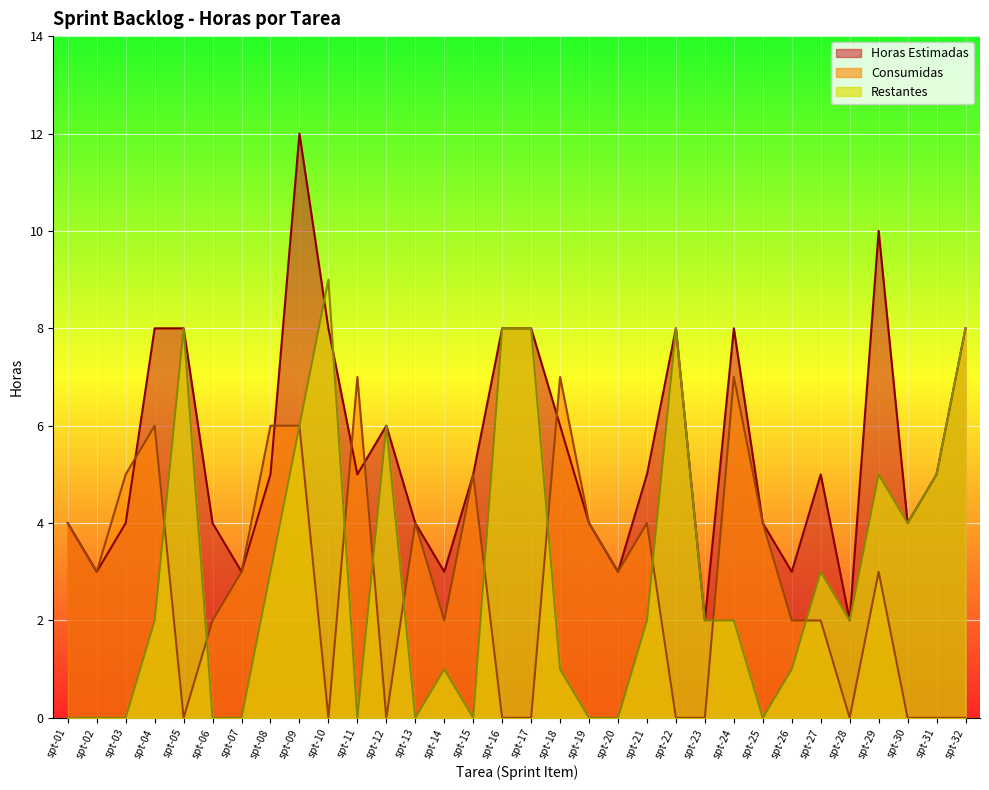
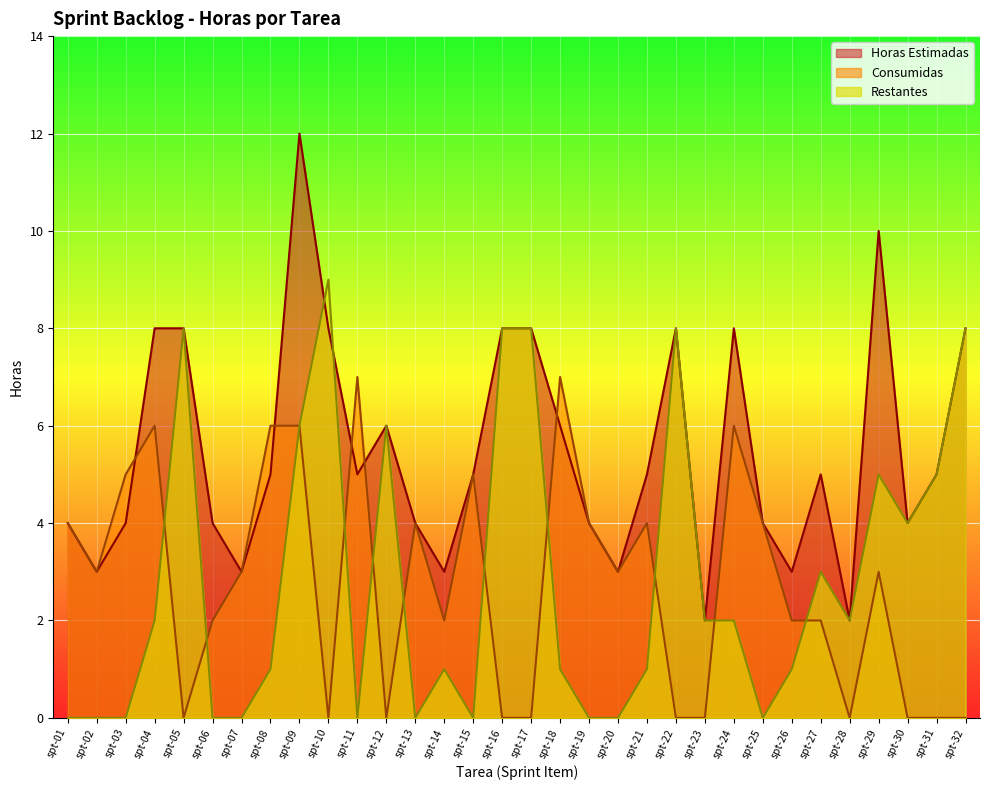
  {
    "Horas Estimadas": {
      "spt-03": 4,
      "spt-04": 8,
      "spt-06": 4,
      "spt-08": 5,
      "spt-09": 12,
      "spt-10": 8,
      "spt-11": 5,
      "spt-14": 3,
      "spt-18": 6,
      "spt-21": 5,
      "spt-24": 8,
      "spt-26": 3,
      "spt-27": 5,
      "spt-29": 10
    },
    "Consumidas": {
      "spt-03": 5,
      "spt-04": 6,
      "spt-05": 0,
      "spt-06": 2,
      "spt-08": 6,
      "spt-10": 0,
      "spt-11": 7,
      "spt-12": 0,
      "spt-14": 2,
      "spt-16": 0,
      "spt-17": 0,
      "spt-18": 7,
      "spt-21": 4,
      "spt-22": 0,
      "spt-23": 0,
-     "spt-24": 7,
+     "spt-24": 6,
      "spt-26": 2,
      "spt-27": 2,
      "spt-28": 0,
      "spt-29": 3,
      "spt-30": 0,
      "spt-31": 0,
      "spt-32": 0
    },
    "Restantes": {
      "spt-01": 0,
      "spt-02": 0,
      "spt-03": 0,
      "spt-04": 2,
      "spt-06": 0,
      "spt-07": 0,
-     "spt-08": 3,
+     "spt-08": 1,
      "spt-10": 9,
      "spt-11": 0,
      "spt-13": 0,
      "spt-14": 1,
      "spt-15": 0,
      "spt-18": 1,
      "spt-19": 0,
      "spt-20": 0,
-     "spt-21": 2,
+     "spt-21": 1,
      "spt-24": 2,
      "spt-25": 0,
      "spt-26": 1,
      "spt-27": 3,
      "spt-29": 5
    }
  }
